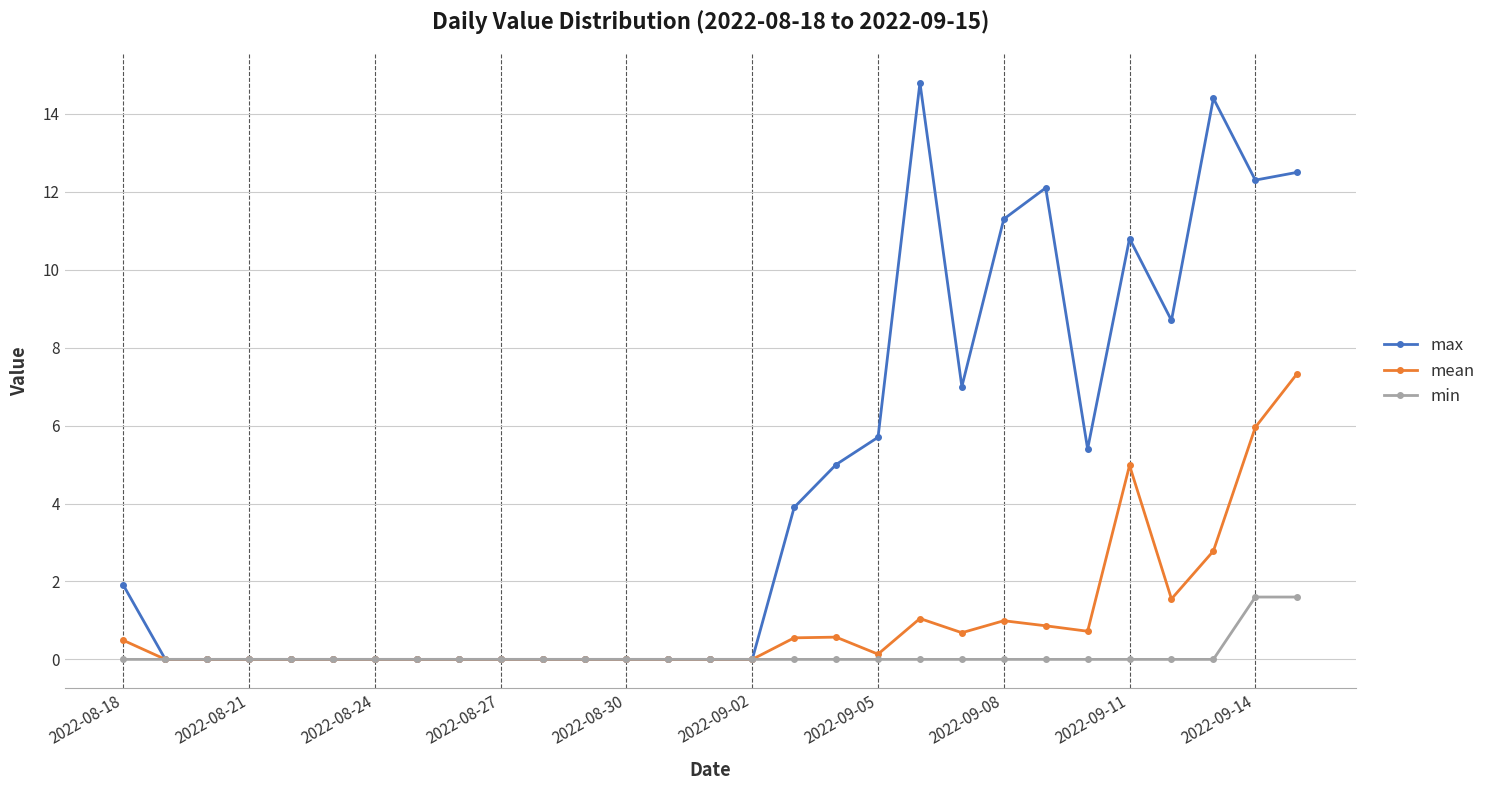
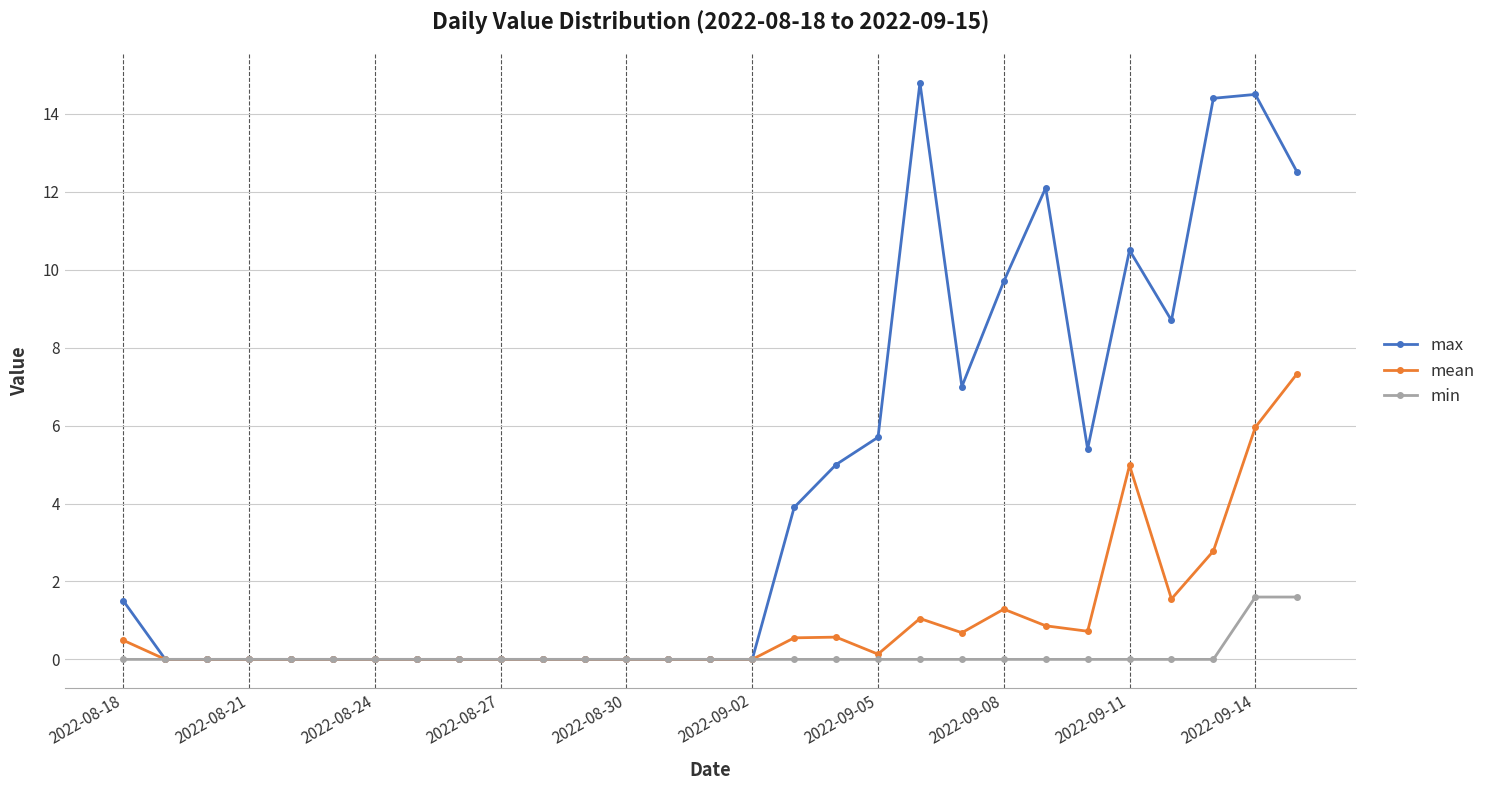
  {
    "max": {
-     "2022-08-18": 1.9,
+     "2022-08-18": 1.5,
      "2022-09-05": 5.7,
-     "2022-09-08": 11.3,
-     "2022-09-11": 10.8,
-     "2022-09-14": 12.3
+     "2022-09-08": 9.7,
+     "2022-09-11": 10.5,
+     "2022-09-14": 14.5
    },
    "mean": {
      "2022-08-18": 0.5,
      "2022-09-05": 0.1,
-     "2022-09-08": 1.0,
+     "2022-09-08": 1.3,
      "2022-09-11": 5.0,
      "2022-09-14": 6.0
    },
    "min": {
      "2022-08-18": 0.0,
      "2022-09-05": 0.0,
      "2022-09-08": 0.0,
      "2022-09-11": 0.0,
      "2022-09-14": 1.6
    }
  }
